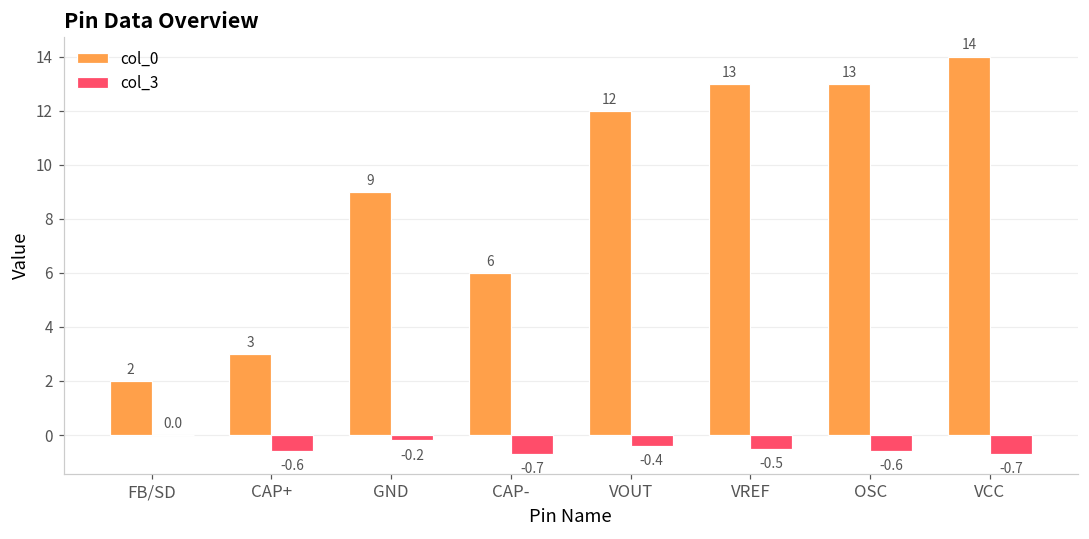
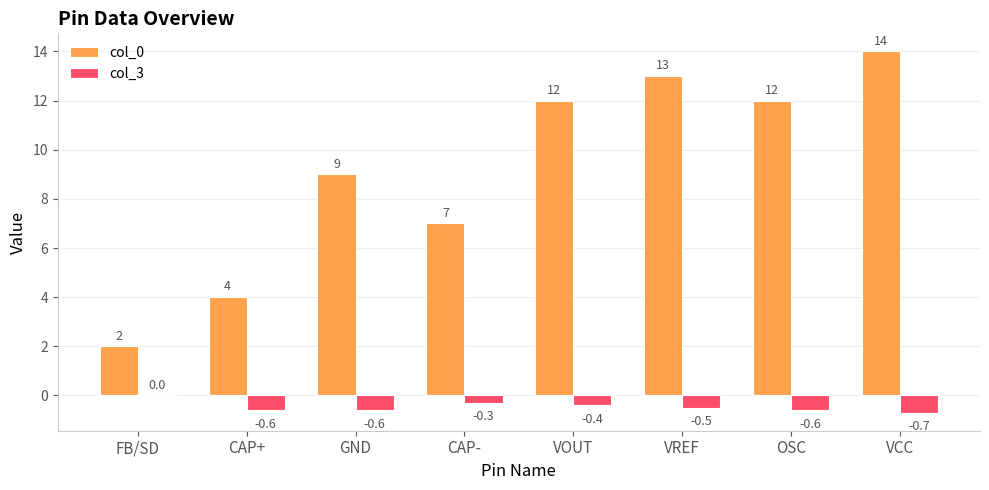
  {
    "col_0": {
      "FB/SD": 2,
-     "CAP+": 3,
+     "CAP+": 4,
      "GND": 9,
-     "CAP-": 6,
+     "CAP-": 7,
      "VOUT": 12,
      "VREF": 13,
-     "OSC": 13,
+     "OSC": 12,
      "VCC": 14
    },
    "col_3": {
      "FB/SD": 0.0,
      "CAP+": -0.6,
-     "GND": -0.2,
-     "CAP-": -0.7,
+     "GND": -0.6,
+     "CAP-": -0.3,
      "VOUT": -0.4,
      "VREF": -0.5,
      "OSC": -0.6,
      "VCC": -0.7
    }
  }
